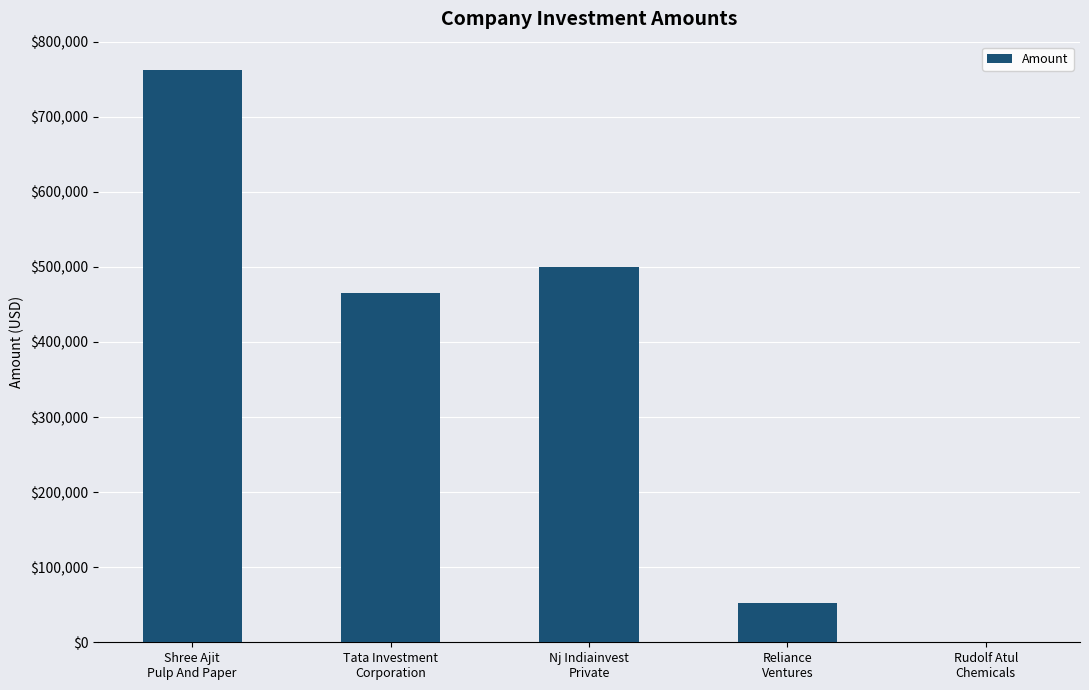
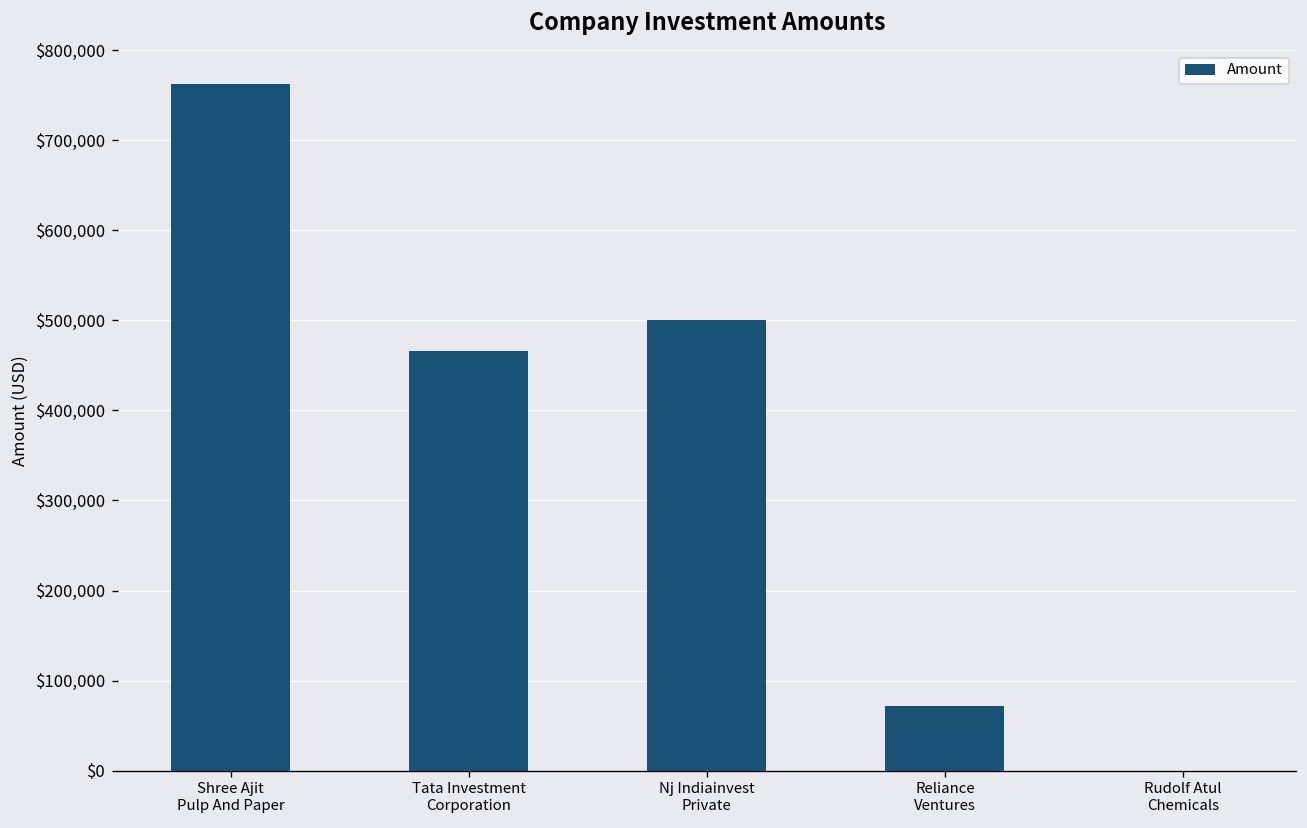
  {
    "Shree Ajit Pulp And Paper": "$760,000",
    "Tata Investment Corporation": "$470,000",
    "Nj Indiainvest Private": "$500,000",
-   "Reliance Ventures": "$50,000"
+   "Reliance Ventures": "$70,000"
  }
